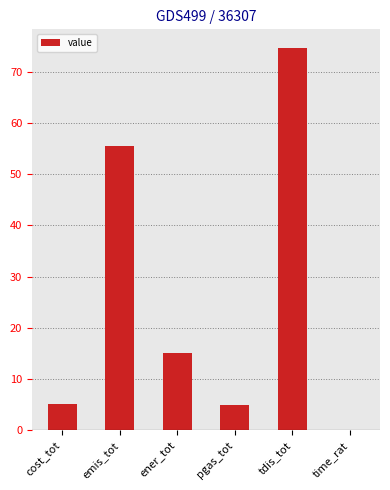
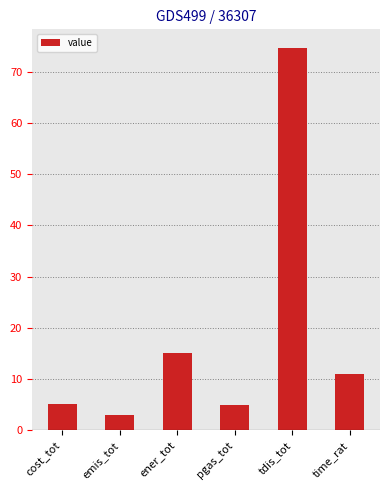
  {
    "cost_tot": 5,
-   "emis_tot": 55,
+   "emis_tot": 3,
    "ener_tot": 15,
    "pgas_tot": 5,
    "tdis_tot": 75,
-   "time_rat": 0
+   "time_rat": 11
  }
